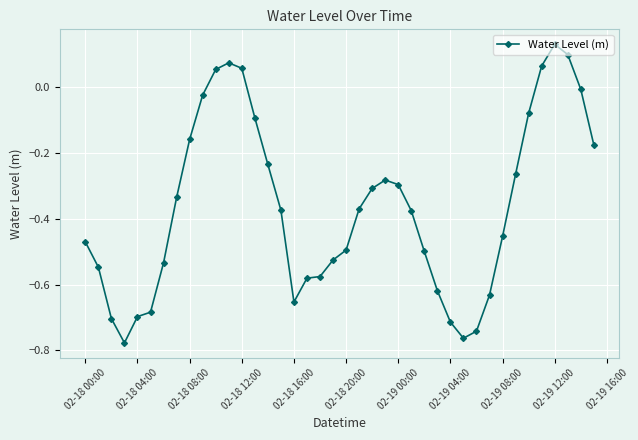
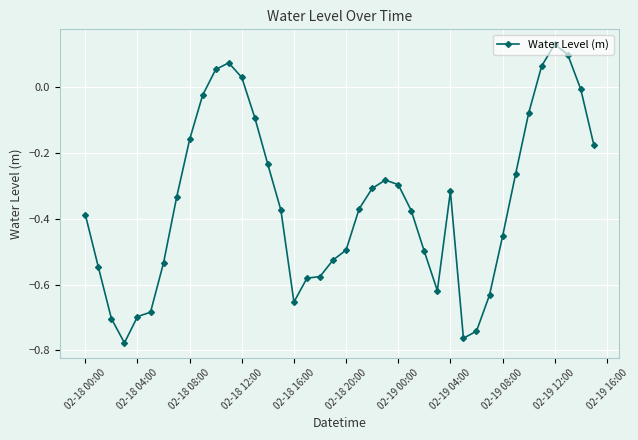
  {
-   "02-18 00:00": -0.47,
+   "02-18 00:00": -0.39,
    "02-18 04:00": -0.70,
    "02-18 08:00": -0.16,
-   "02-18 12:00": 0.06,
+   "02-18 12:00": 0.03,
    "02-18 16:00": -0.65,
    "02-18 20:00": -0.49,
    "02-19 00:00": -0.30,
-   "02-19 04:00": -0.71,
+   "02-19 04:00": -0.32,
    "02-19 08:00": -0.45
  }
